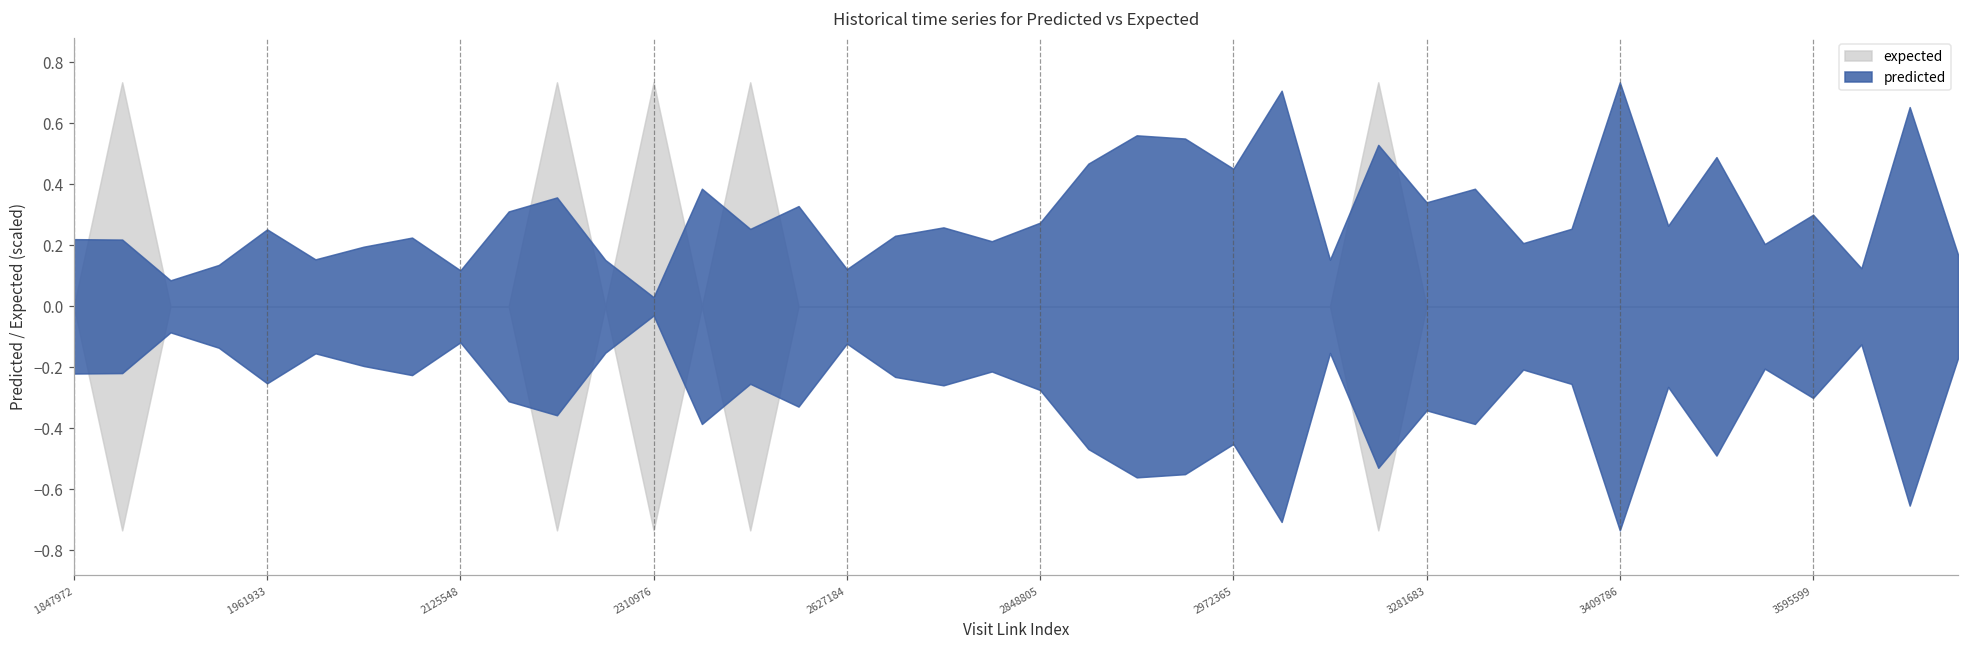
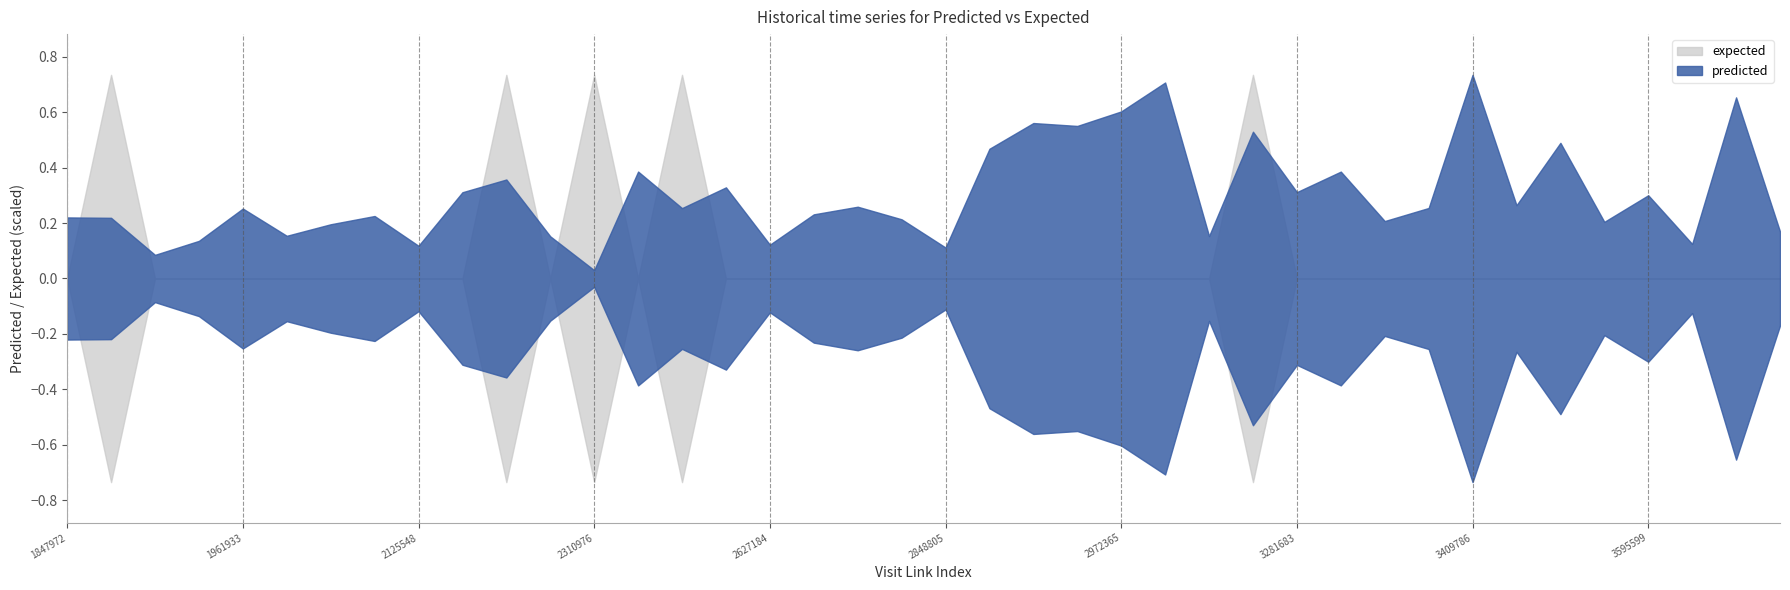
  {
    "predicted": {
-     "2848805": 0.27,
-     "2972365": 0.45,
-     "3281683": 0.34
+     "2848805": 0.11,
+     "2972365": 0.60,
+     "3281683": 0.31
    }
  }
